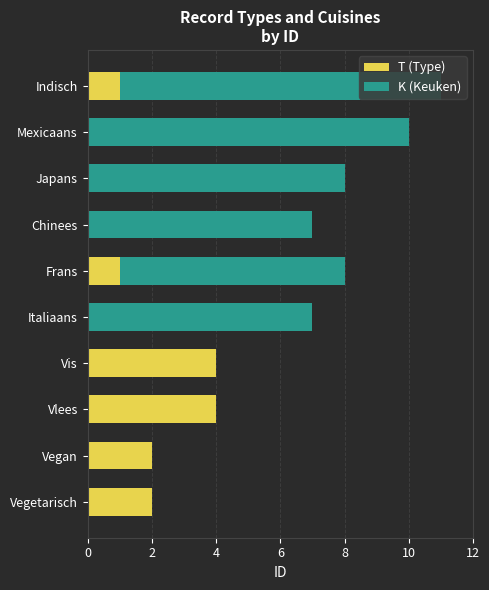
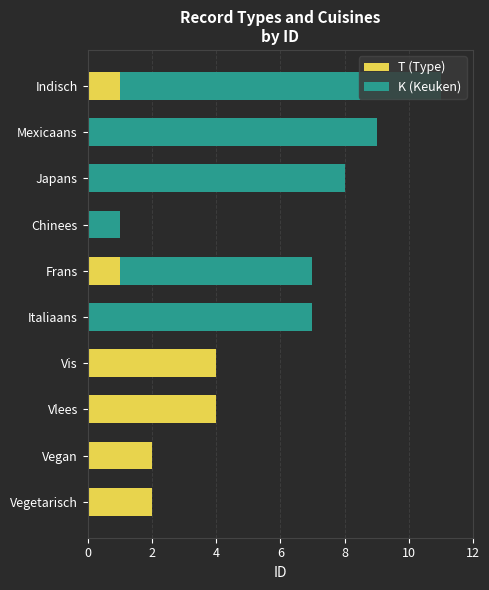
  {
    "T (Type)": {
      "Indisch": 1,
      "Mexicaans": 0,
      "Japans": 0,
      "Chinees": 0,
      "Frans": 1,
      "Italiaans": 0,
      "Vis": 4,
      "Vlees": 4,
      "Vegan": 2,
      "Vegetarisch": 2
    },
    "K (Keuken)": {
-     "Mexicaans": 10,
+     "Mexicaans": 9,
      "Japans": 8,
-     "Chinees": 7,
-     "Frans": 7,
+     "Chinees": 1,
+     "Frans": 6,
      "Italiaans": 7,
      "Vis": 0,
      "Vlees": 0,
      "Vegan": 0,
      "Vegetarisch": 0
    }
  }
